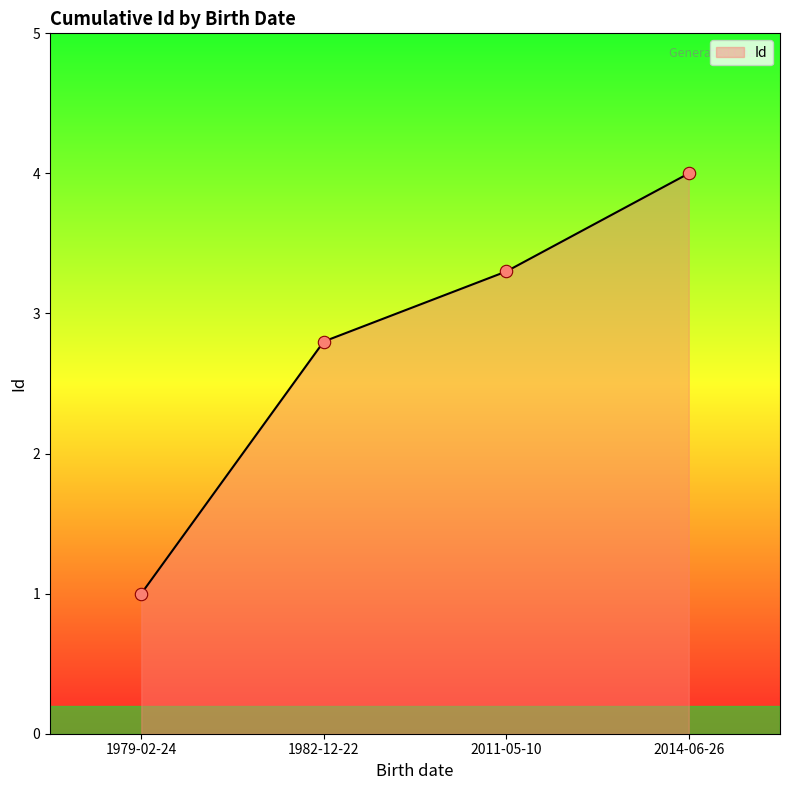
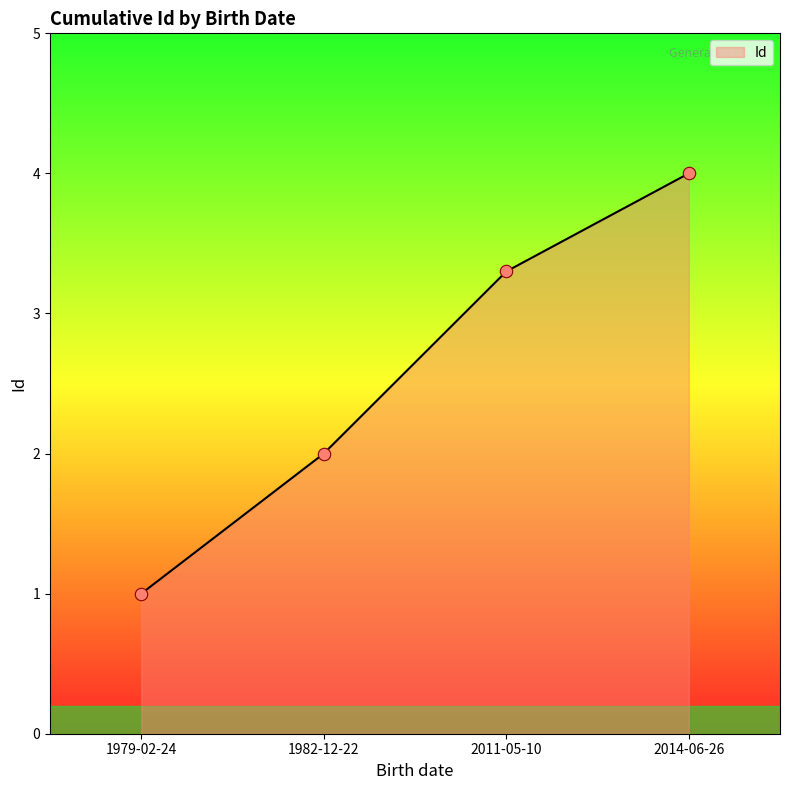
  {
    "1979-02-24": 1.0,
-   "1982-12-22": 2.8,
+   "1982-12-22": 2.0,
    "2011-05-10": 3.3,
    "2014-06-26": 4.0
  }
